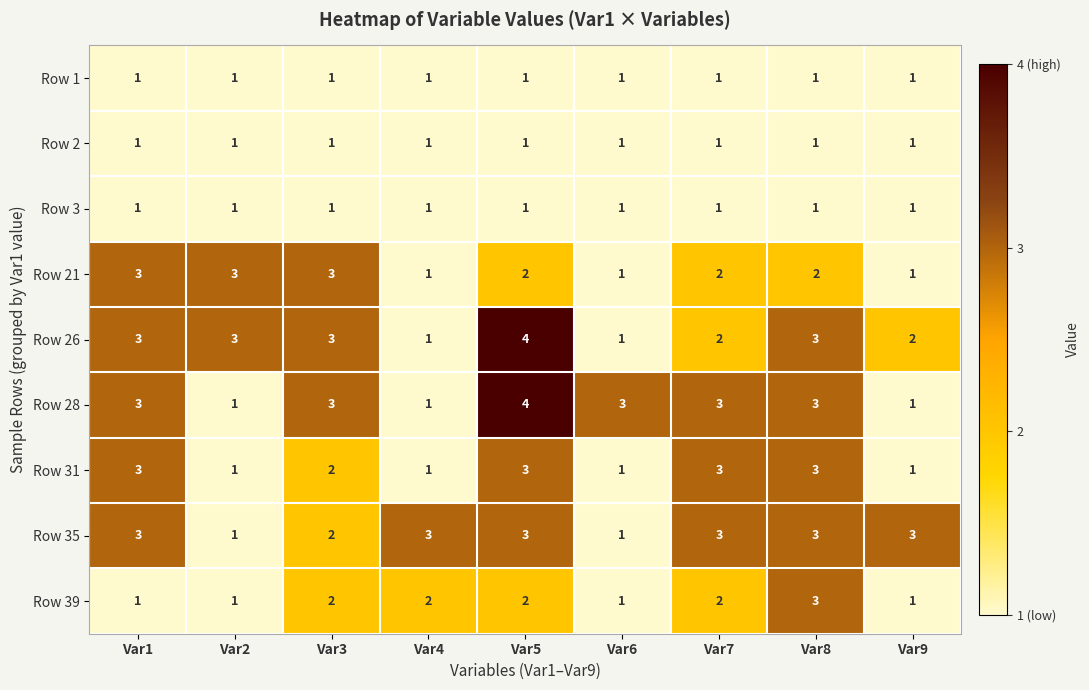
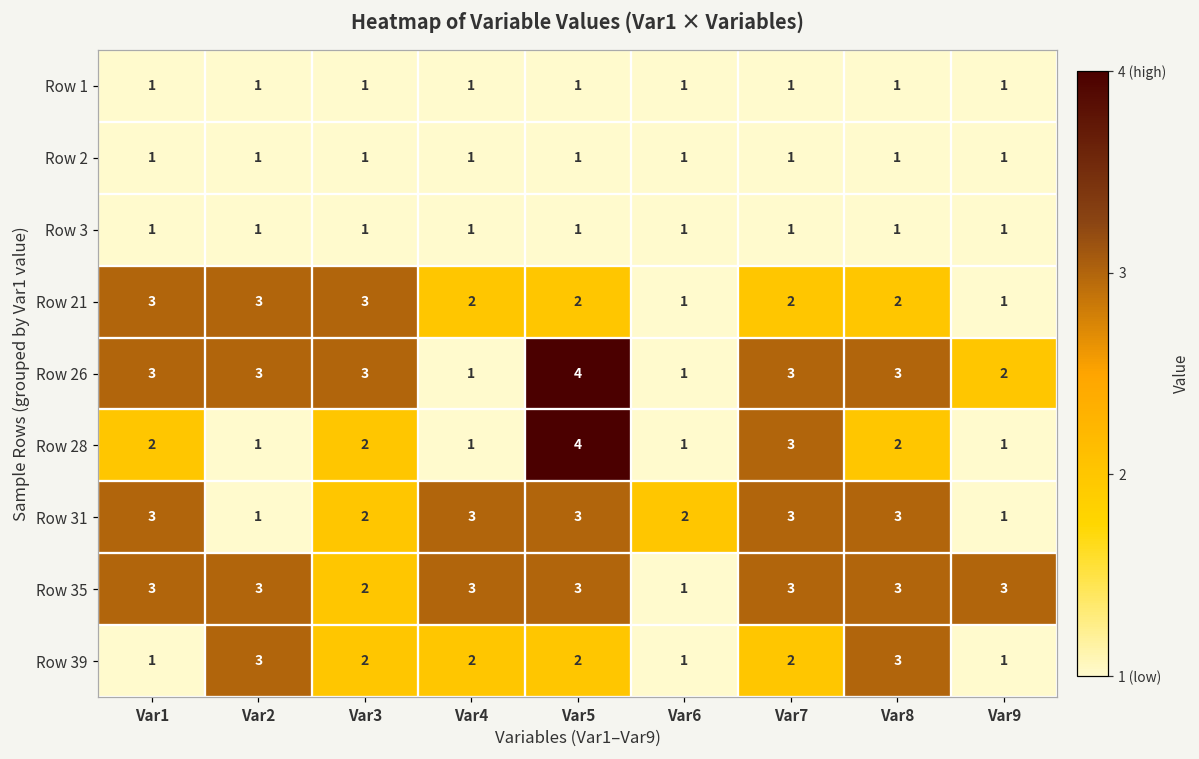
  {
    "Row 1": {
      "Var1": 1,
      "Var2": 1,
      "Var3": 1,
      "Var4": 1,
      "Var5": 1,
      "Var6": 1,
      "Var7": 1,
      "Var8": 1,
      "Var9": 1
    },
    "Row 2": {
      "Var1": 1,
      "Var2": 1,
      "Var3": 1,
      "Var4": 1,
      "Var5": 1,
      "Var6": 1,
      "Var7": 1,
      "Var8": 1,
      "Var9": 1
    },
    "Row 3": {
      "Var1": 1,
      "Var2": 1,
      "Var3": 1,
      "Var4": 1,
      "Var5": 1,
      "Var6": 1,
      "Var7": 1,
      "Var8": 1,
      "Var9": 1
    },
    "Row 21": {
      "Var1": 3,
      "Var2": 3,
      "Var3": 3,
-     "Var4": 1,
+     "Var4": 2,
      "Var5": 2,
      "Var6": 1,
      "Var7": 2,
      "Var8": 2,
      "Var9": 1
    },
    "Row 26": {
      "Var1": 3,
      "Var2": 3,
      "Var3": 3,
      "Var4": 1,
      "Var5": 4,
      "Var6": 1,
-     "Var7": 2,
+     "Var7": 3,
      "Var8": 3,
      "Var9": 2
    },
    "Row 28": {
-     "Var1": 3,
+     "Var1": 2,
      "Var2": 1,
-     "Var3": 3,
+     "Var3": 2,
      "Var4": 1,
      "Var5": 4,
-     "Var6": 3,
+     "Var6": 1,
      "Var7": 3,
-     "Var8": 3,
+     "Var8": 2,
      "Var9": 1
    },
    "Row 31": {
      "Var1": 3,
      "Var2": 1,
      "Var3": 2,
-     "Var4": 1,
+     "Var4": 3,
      "Var5": 3,
-     "Var6": 1,
+     "Var6": 2,
      "Var7": 3,
      "Var8": 3,
      "Var9": 1
    },
    "Row 35": {
      "Var1": 3,
-     "Var2": 1,
+     "Var2": 3,
      "Var3": 2,
      "Var4": 3,
      "Var5": 3,
      "Var6": 1,
      "Var7": 3,
      "Var8": 3,
      "Var9": 3
    },
    "Row 39": {
      "Var1": 1,
-     "Var2": 1,
+     "Var2": 3,
      "Var3": 2,
      "Var4": 2,
      "Var5": 2,
      "Var6": 1,
      "Var7": 2,
      "Var8": 3,
      "Var9": 1
    }
  }
